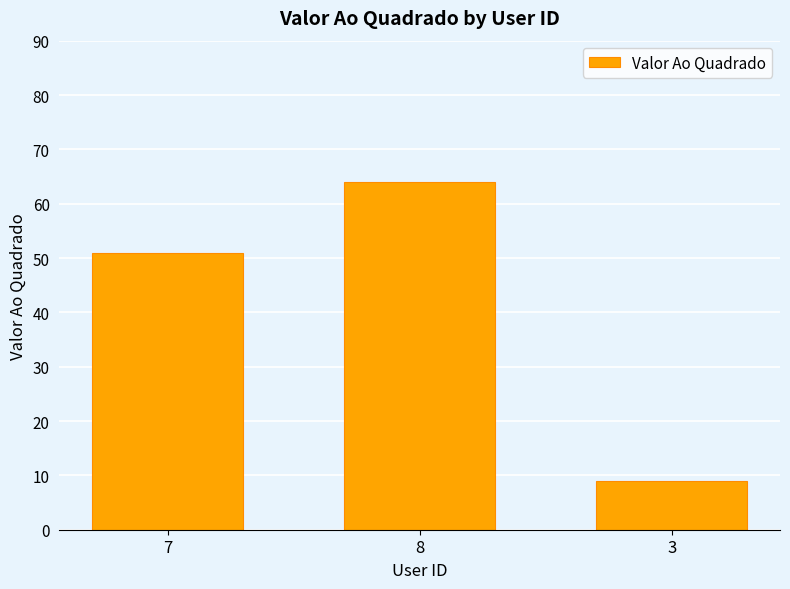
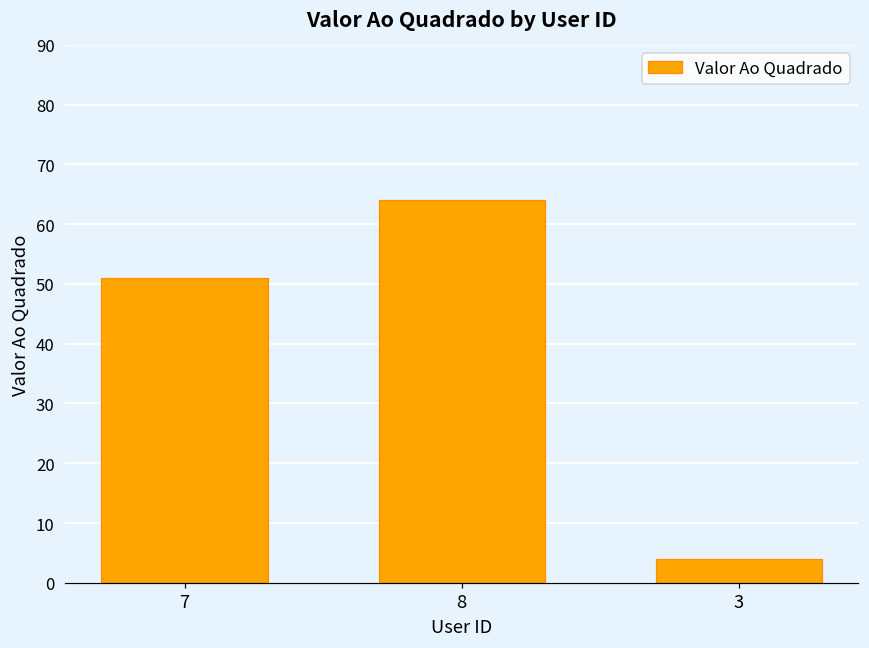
  {
    "7": 51,
    "8": 64,
-   "3": 9
+   "3": 4
  }
